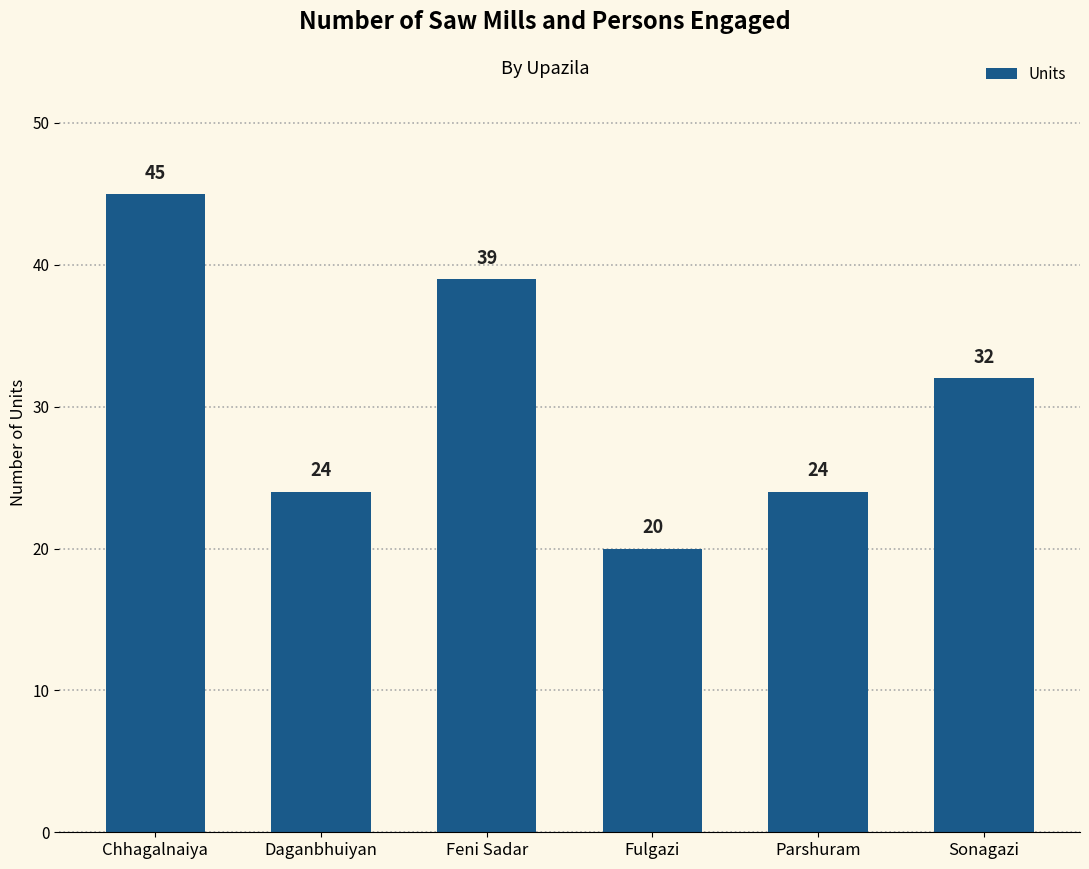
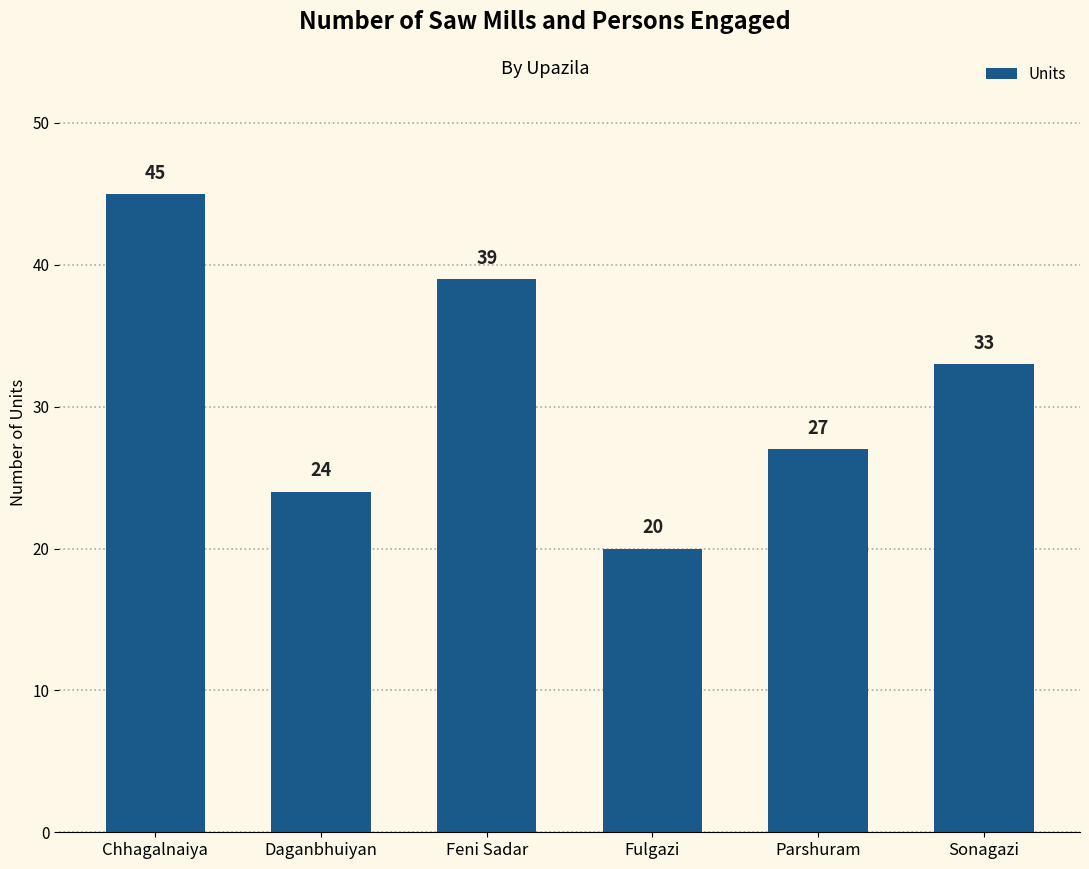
  {
    "Chhagalnaiya": 45,
    "Daganbhuiyan": 24,
    "Feni Sadar": 39,
    "Fulgazi": 20,
-   "Parshuram": 24,
-   "Sonagazi": 32
+   "Parshuram": 27,
+   "Sonagazi": 33
  }
